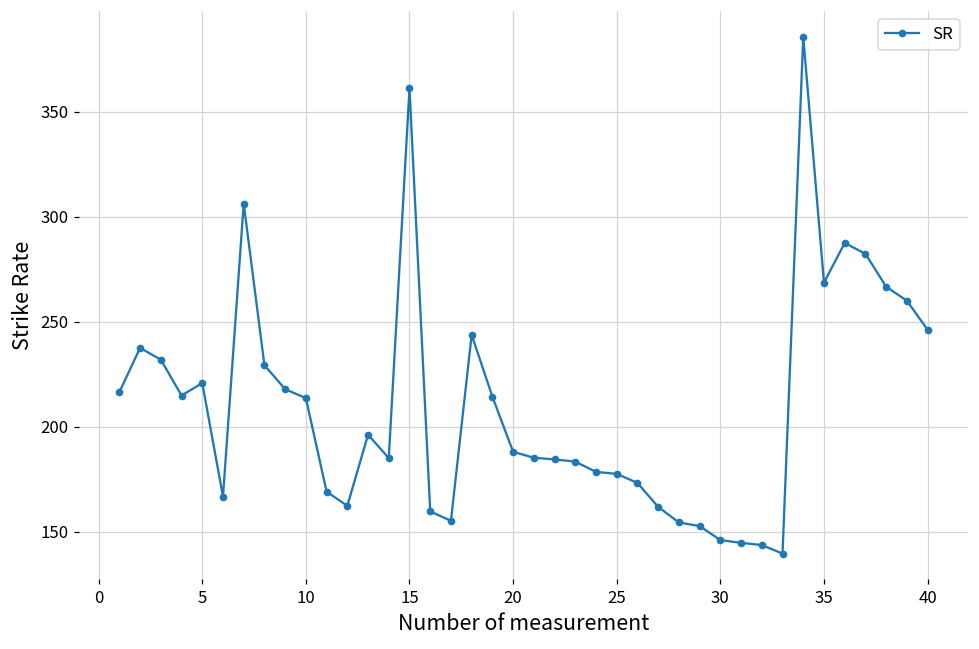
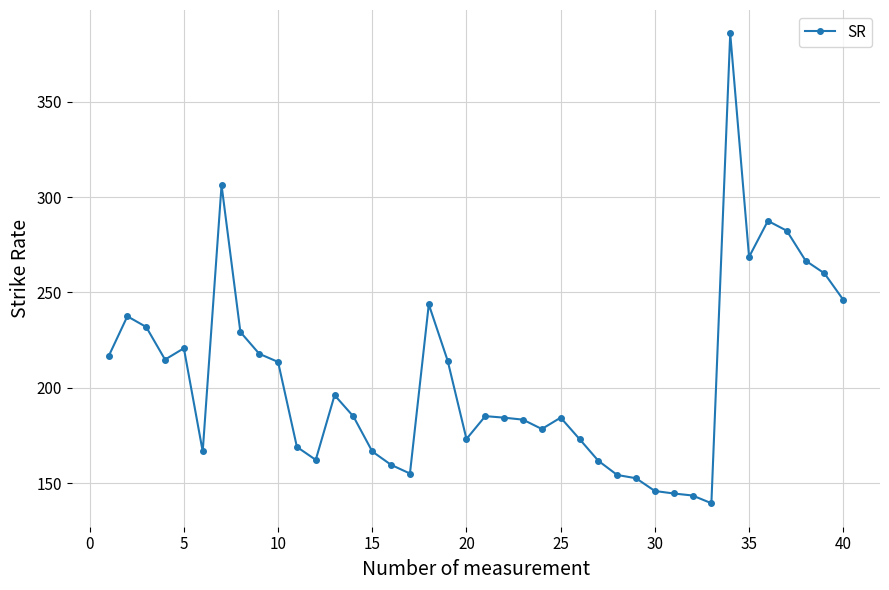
  {
    "5": 221,
    "10": 214,
-   "15": 361,
-   "20": 188,
-   "25": 178,
+   "15": 167,
+   "20": 173,
+   "25": 184,
    "30": 146,
    "35": 269,
    "40": 246
  }
